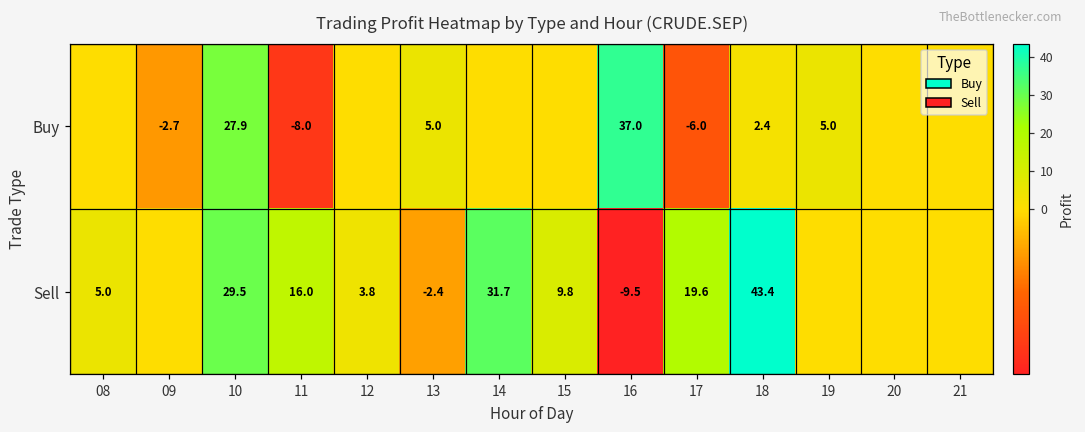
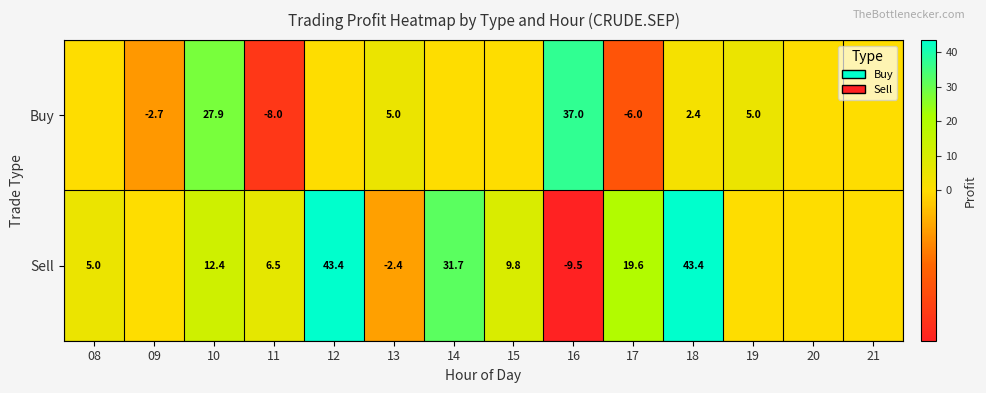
  {
    "Buy": {
      "09": -2.7,
      "10": 27.9,
      "11": -8.0,
      "13": 5.0,
      "16": 37.0,
      "17": -6.0,
      "18": 2.4,
      "19": 5.0
    },
    "Sell": {
      "08": 5.0,
-     "10": 29.5,
-     "11": 16.0,
-     "12": 3.8,
+     "10": 12.4,
+     "11": 6.5,
+     "12": 43.4,
      "13": -2.4,
      "14": 31.7,
      "15": 9.8,
      "16": -9.5,
      "17": 19.6,
      "18": 43.4
    }
  }
